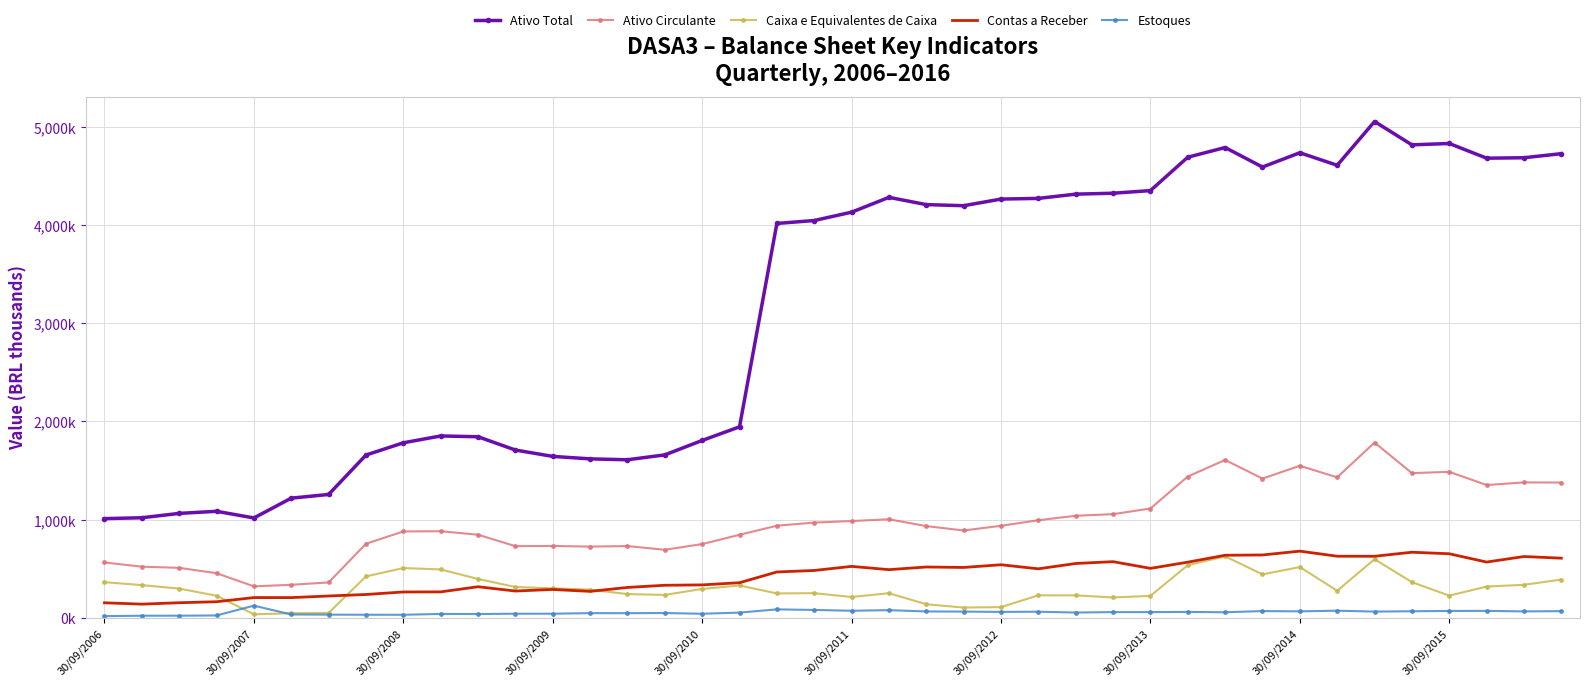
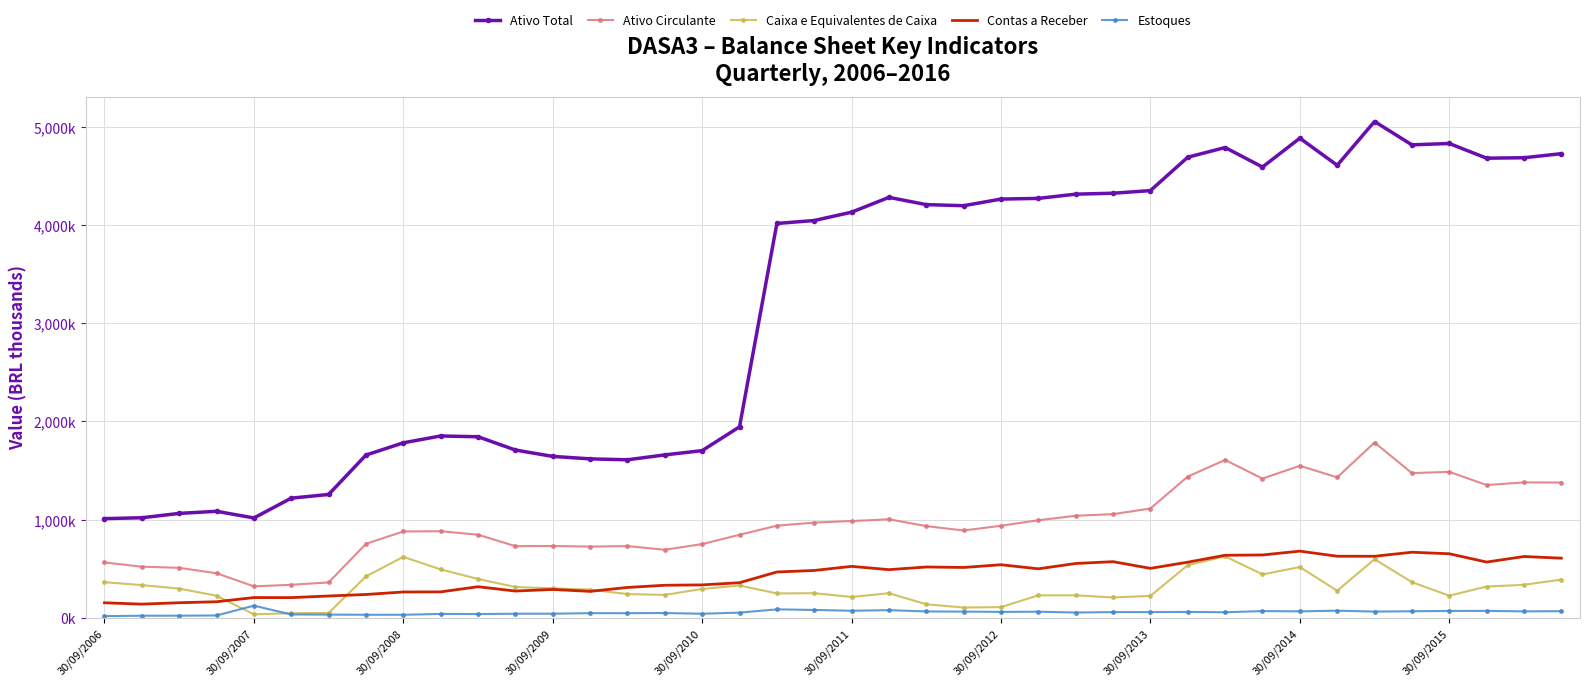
  {
    "Ativo Total": {
      "30/09/2006": "1,000,000",
      "30/09/2007": "1,000,000",
      "30/09/2008": "1,800,000",
      "30/09/2009": "1,600,000",
-     "30/09/2010": "1,800,000",
+     "30/09/2010": "1,700,000",
      "30/09/2011": "4,100,000",
      "30/09/2012": "4,300,000",
      "30/09/2013": "4,400,000",
-     "30/09/2014": "4,700,000",
+     "30/09/2014": "4,900,000",
      "30/09/2015": "4,800,000"
    },
    "Ativo Circulante": {
      "30/09/2006": "600,000",
      "30/09/2007": "300,000",
      "30/09/2008": "900,000",
      "30/09/2009": "700,000",
      "30/09/2010": "800,000",
      "30/09/2011": "1,000,000",
      "30/09/2012": "900,000",
      "30/09/2013": "1,100,000",
      "30/09/2014": "1,500,000",
      "30/09/2015": "1,500,000"
    },
    "Caixa e Equivalentes de Caixa": {
      "30/09/2006": "400,000",
      "30/09/2007": "0",
-     "30/09/2008": "500,000",
+     "30/09/2008": "600,000",
      "30/09/2010": "300,000",
      "30/09/2011": "200,000",
      "30/09/2012": "100,000",
      "30/09/2013": "200,000",
      "30/09/2014": "500,000",
      "30/09/2015": "200,000"
    },
    "Contas a Receber": {
      "30/09/2006": "200,000",
      "30/09/2007": "200,000",
      "30/09/2008": "300,000",
      "30/09/2010": "300,000",
      "30/09/2011": "500,000",
      "30/09/2012": "500,000",
      "30/09/2013": "500,000",
      "30/09/2014": "700,000",
      "30/09/2015": "700,000"
    },
    "Estoques": {
      "30/09/2006": "0",
      "30/09/2007": "100,000",
      "30/09/2008": "0",
      "30/09/2009": "0",
      "30/09/2010": "0",
      "30/09/2011": "100,000",
      "30/09/2012": "100,000",
      "30/09/2013": "100,000",
      "30/09/2014": "100,000",
      "30/09/2015": "100,000"
    }
  }
